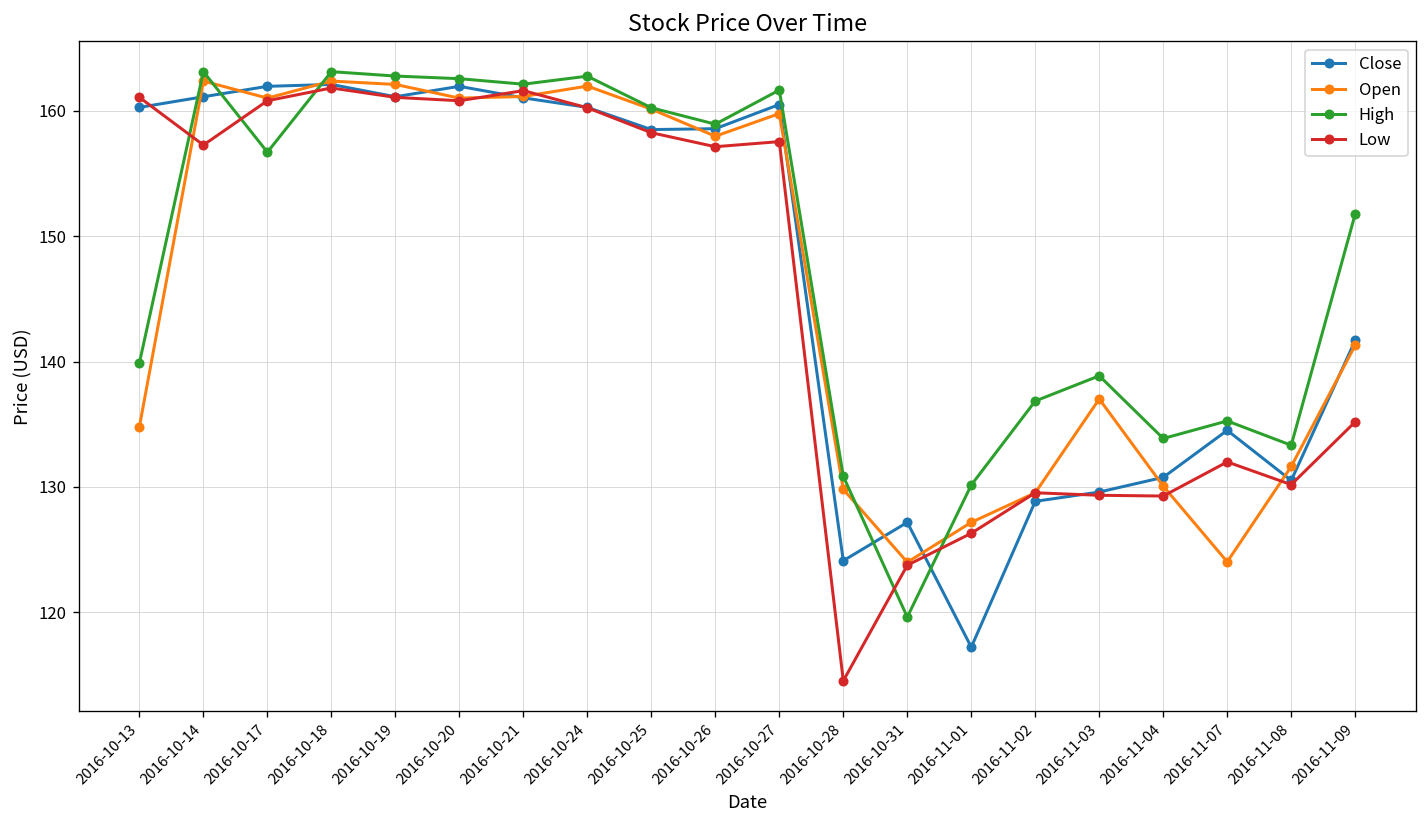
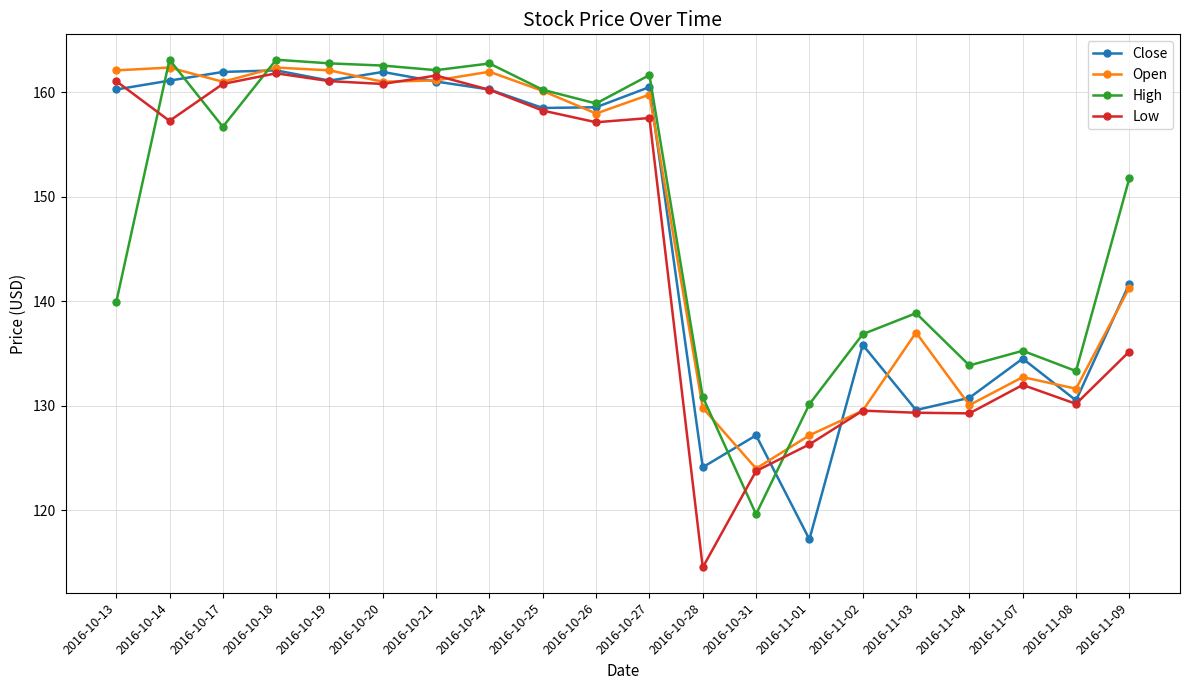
  {
    "Close": {
      "2016-10-13": 160.3,
      "2016-10-14": 161.1,
      "2016-10-17": 161.9,
      "2016-10-18": 162.1,
      "2016-10-20": 161.9,
      "2016-10-25": 158.5,
      "2016-10-26": 158.6,
      "2016-10-27": 160.5,
      "2016-10-28": 124.1,
      "2016-10-31": 127.2,
      "2016-11-01": 117.2,
-     "2016-11-02": 128.8,
+     "2016-11-02": 135.8,
      "2016-11-03": 129.6,
      "2016-11-04": 130.8,
      "2016-11-07": 134.5,
      "2016-11-08": 130.5,
      "2016-11-09": 141.7
    },
    "Open": {
-     "2016-10-13": 134.8,
+     "2016-10-13": 162.1,
      "2016-10-14": 162.4,
      "2016-10-18": 162.4,
      "2016-10-19": 162.1,
      "2016-10-24": 162.0,
      "2016-10-26": 158.0,
      "2016-10-27": 159.8,
      "2016-10-28": 129.8,
      "2016-11-01": 127.2,
      "2016-11-03": 137.0,
      "2016-11-04": 130.1,
-     "2016-11-07": 124.0,
+     "2016-11-07": 132.7,
      "2016-11-08": 131.6,
      "2016-11-09": 141.3
    },
    "High": {
      "2016-10-13": 139.9,
      "2016-10-14": 163.1,
      "2016-10-17": 156.7,
      "2016-10-18": 163.1,
      "2016-10-19": 162.8,
      "2016-10-20": 162.6,
      "2016-10-21": 162.1,
      "2016-10-24": 162.8,
      "2016-10-26": 158.9,
      "2016-10-27": 161.6,
      "2016-10-28": 130.8,
      "2016-10-31": 119.6,
      "2016-11-01": 130.1,
      "2016-11-02": 136.9,
      "2016-11-03": 138.9,
      "2016-11-04": 133.9,
      "2016-11-07": 135.3,
      "2016-11-08": 133.3,
      "2016-11-09": 151.8
    },
    "Low": {
      "2016-10-13": 161.1,
      "2016-10-14": 157.3,
      "2016-10-18": 161.8,
      "2016-10-21": 161.6,
      "2016-10-25": 158.3,
      "2016-10-26": 157.1,
      "2016-10-27": 157.5,
      "2016-10-28": 114.5,
      "2016-11-01": 126.3,
      "2016-11-03": 129.3,
      "2016-11-04": 129.3,
      "2016-11-07": 132.0,
      "2016-11-08": 130.2,
      "2016-11-09": 135.2
    }
  }
